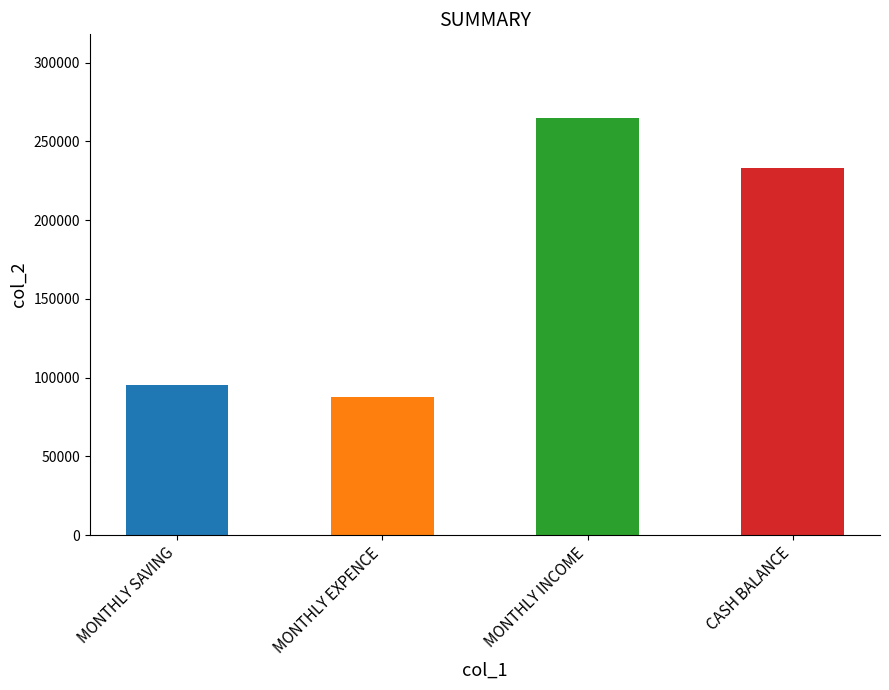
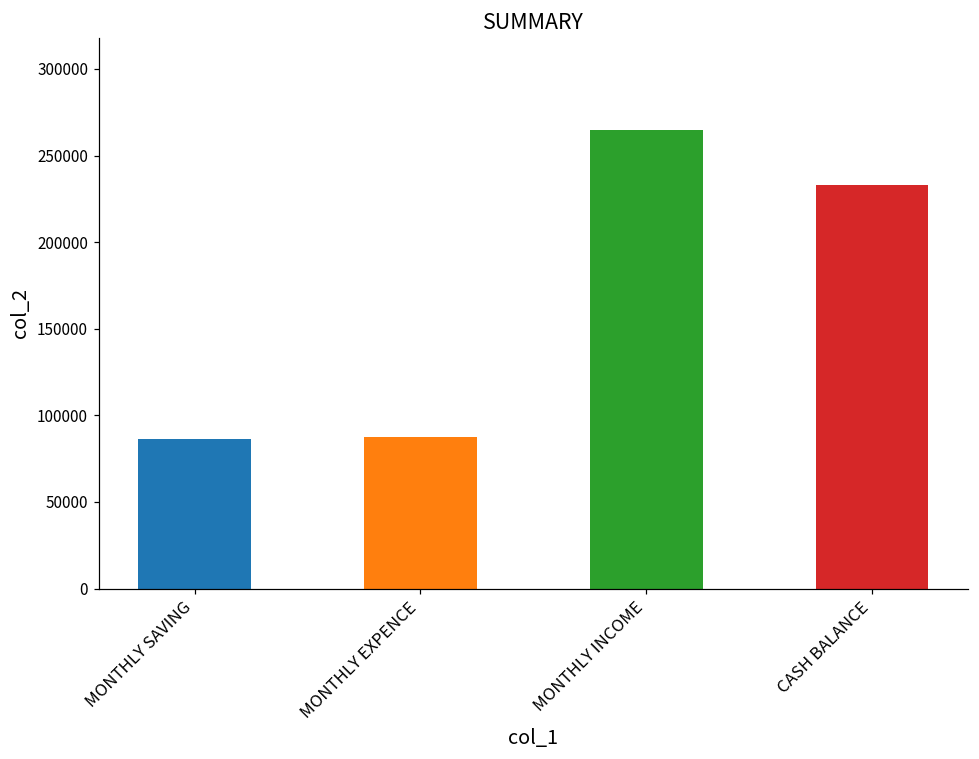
  {
-   "MONTHLY SAVING": 95000,
+   "MONTHLY SAVING": 86000,
    "MONTHLY EXPENCE": 88000,
    "MONTHLY INCOME": 265000,
    "CASH BALANCE": 233000
  }
